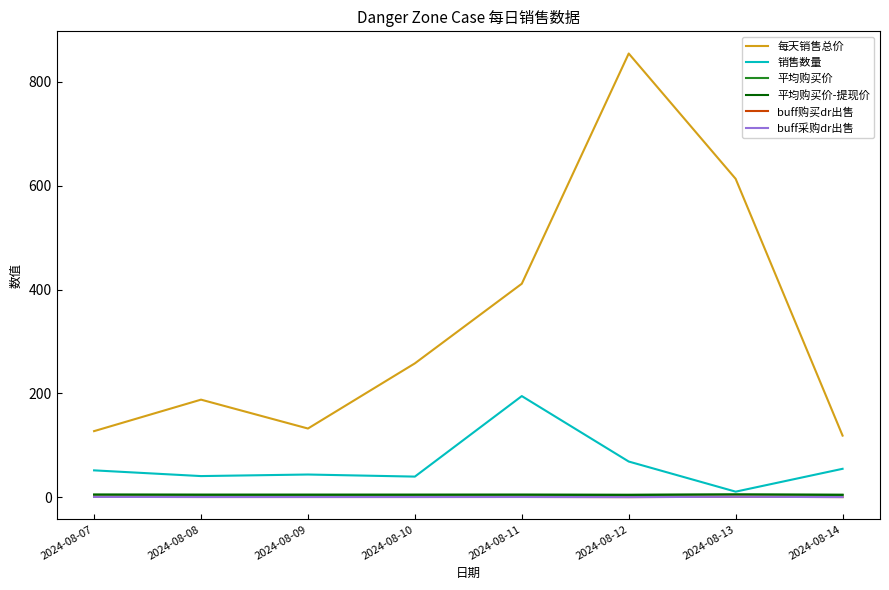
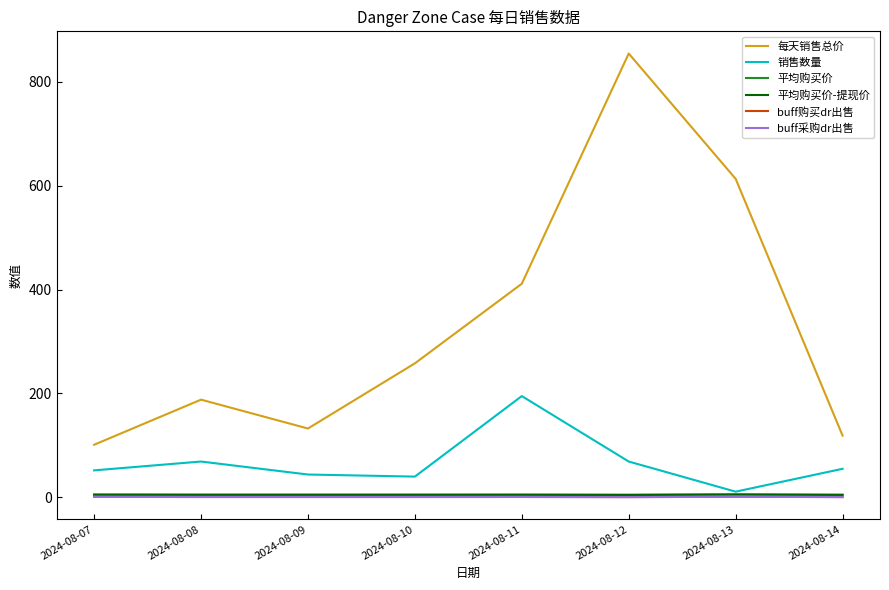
  {
    "每天销售总价": {
-     "2024-08-07": 130,
+     "2024-08-07": 100,
      "2024-08-08": 190,
      "2024-08-09": 130,
      "2024-08-10": 260,
      "2024-08-11": 410,
      "2024-08-12": 850,
      "2024-08-13": 610,
      "2024-08-14": 120
    },
    "销售数量": {
      "2024-08-07": 50,
-     "2024-08-08": 40,
+     "2024-08-08": 70,
      "2024-08-09": 40,
      "2024-08-10": 40,
      "2024-08-11": 200,
      "2024-08-12": 70,
      "2024-08-13": 10,
      "2024-08-14": 60
    }
  }
